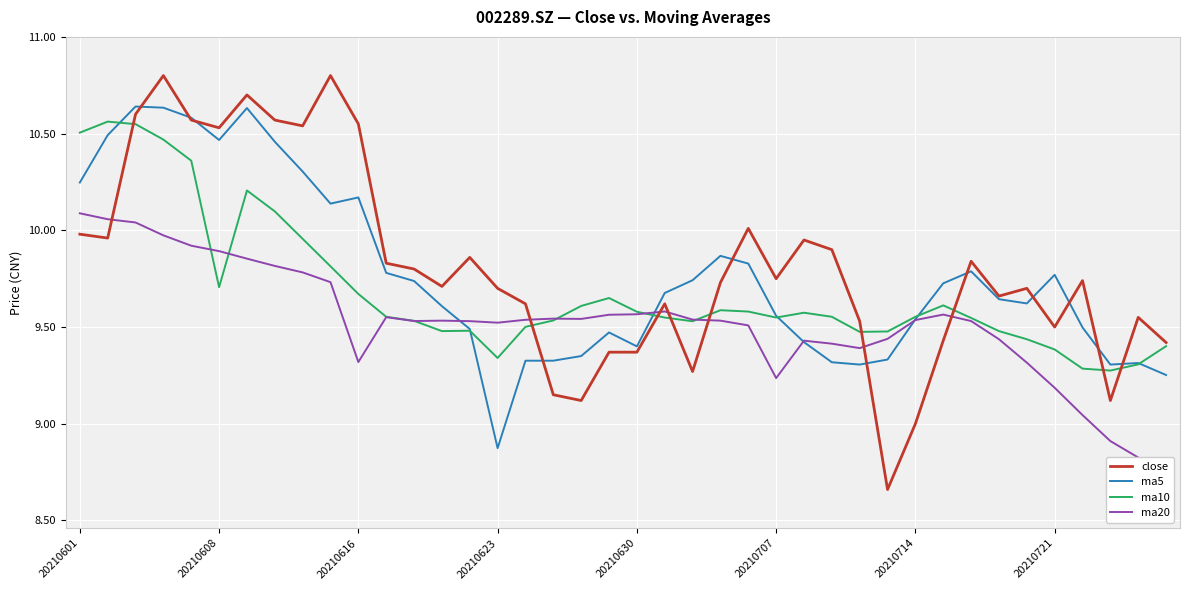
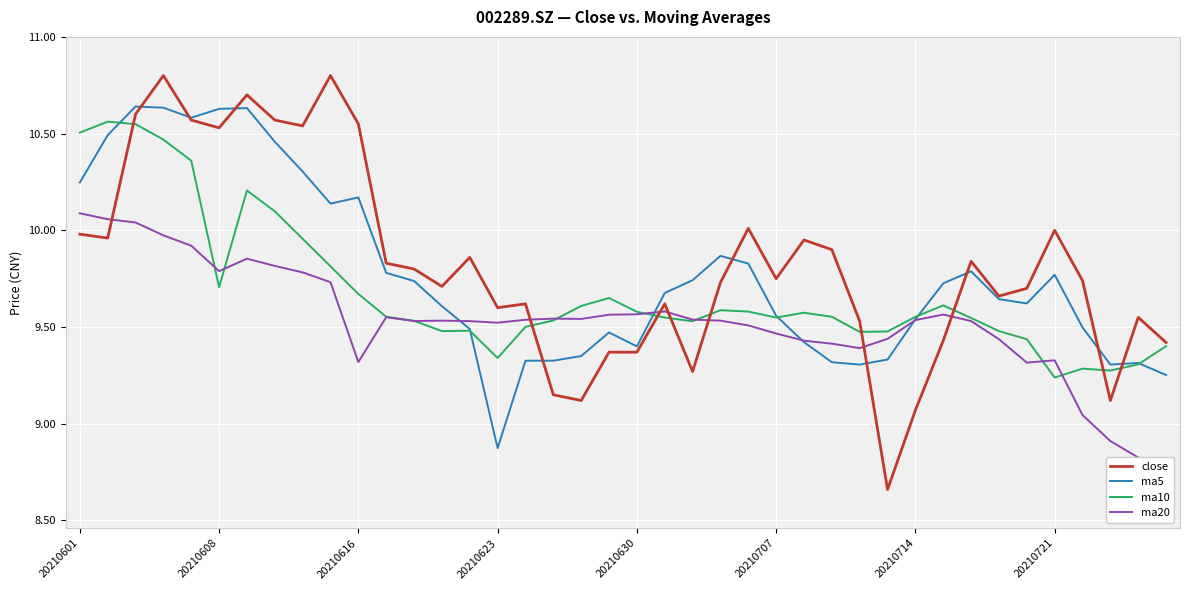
  {
    "close": {
      "20210601": 9.98,
      "20210608": 10.53,
      "20210616": 10.55,
-     "20210623": 9.7,
+     "20210623": 9.6,
      "20210630": 9.37,
      "20210707": 9.75,
-     "20210714": 9.00,
-     "20210721": 9.5
+     "20210714": 9.07,
+     "20210721": 10.0
    },
    "ma5": {
      "20210601": 10.25,
-     "20210608": 10.47,
+     "20210608": 10.63,
      "20210616": 10.17,
      "20210623": 8.87,
      "20210630": 9.40,
      "20210721": 9.77
    },
    "ma10": {
      "20210601": 10.51,
      "20210608": 9.71,
      "20210616": 9.67,
      "20210623": 9.34,
-     "20210721": 9.38
+     "20210721": 9.24
    },
    "ma20": {
      "20210601": 10.09,
-     "20210608": 9.89,
+     "20210608": 9.79,
      "20210616": 9.32,
      "20210623": 9.52,
-     "20210707": 9.24,
-     "20210721": 9.19
+     "20210707": 9.47,
+     "20210721": 9.33
    }
  }
